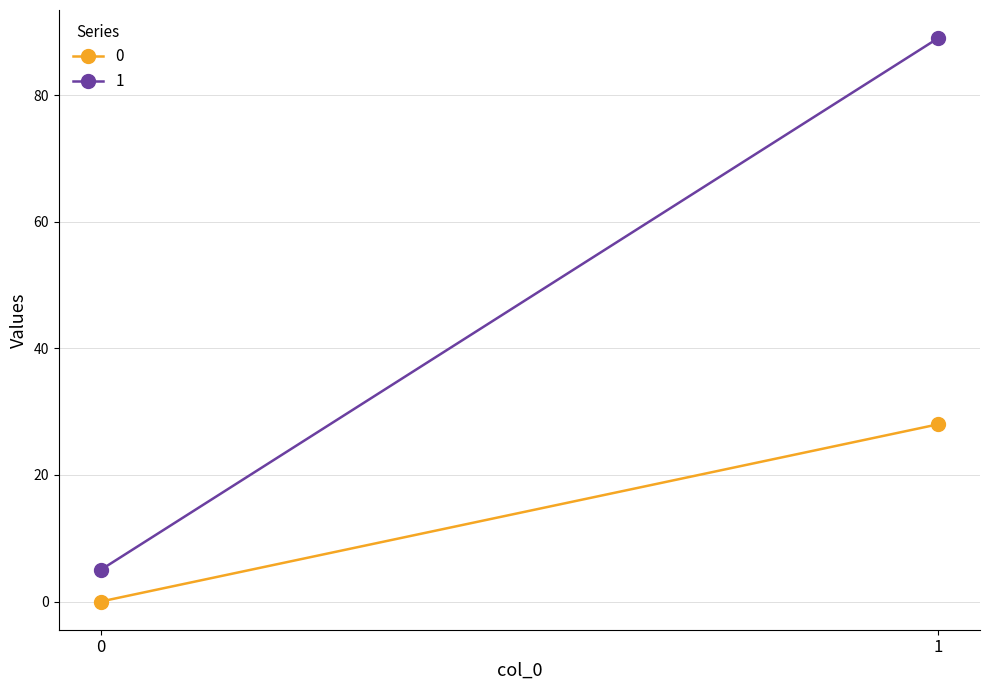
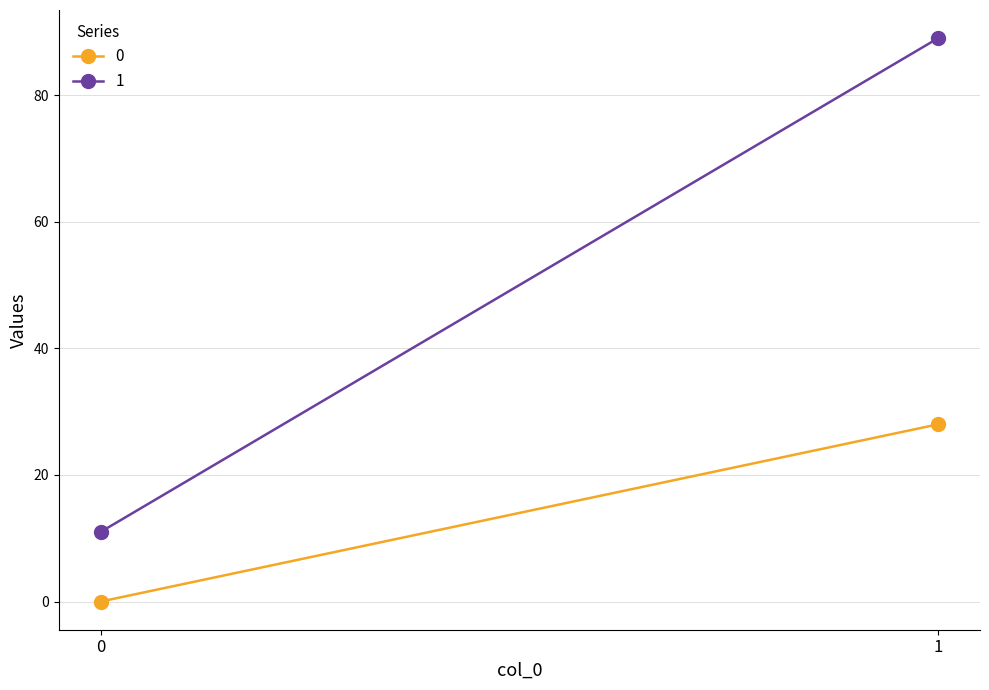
  {
    "0": {
      "0": 0,
      "1": 28
    },
    "1": {
-     "0": 5,
+     "0": 11,
      "1": 89
    }
  }
